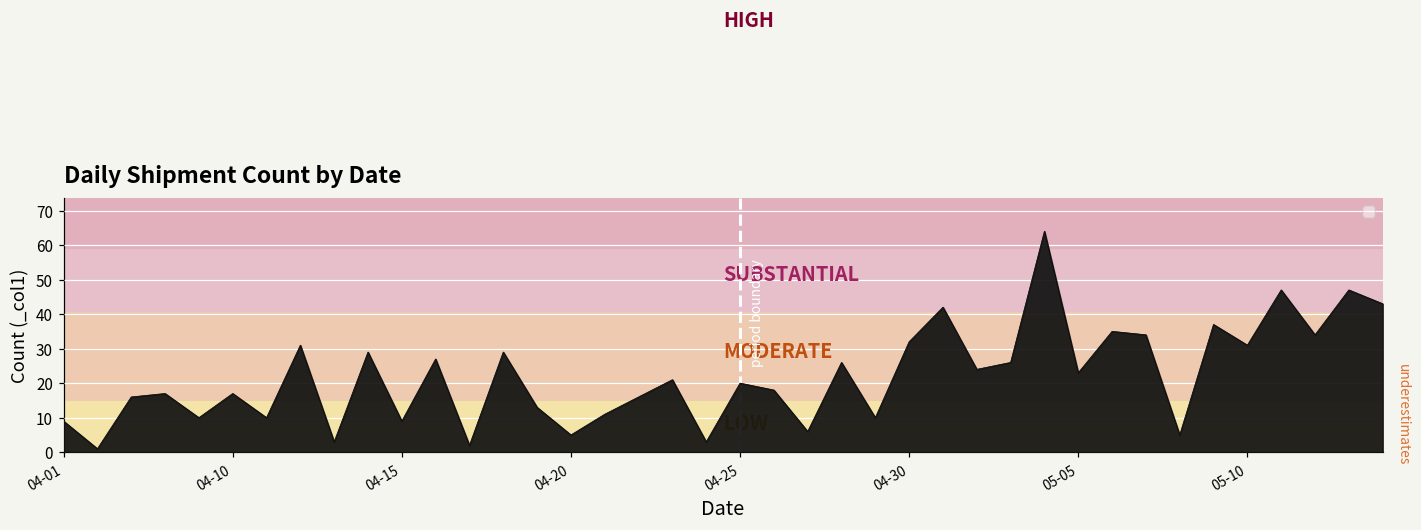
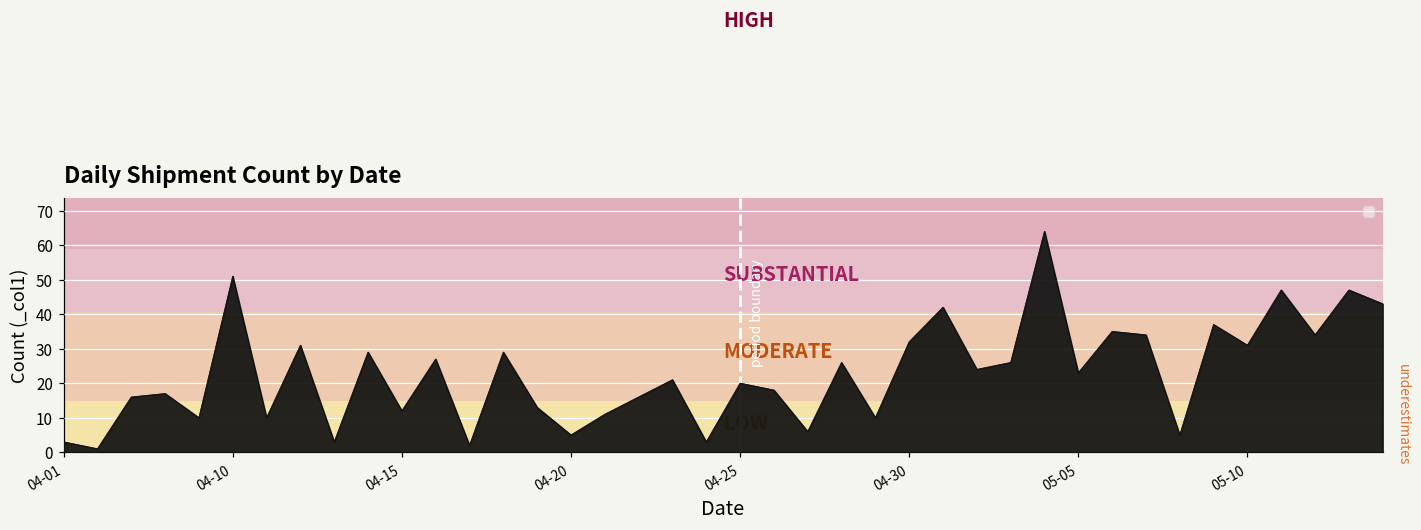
  {
-   "04-01": 9,
-   "04-10": 17,
-   "04-15": 9,
+   "04-01": 3,
+   "04-10": 51,
+   "04-15": 12,
    "04-20": 5,
    "04-25": 20,
    "04-30": 32,
    "05-05": 23,
    "05-10": 31
  }
